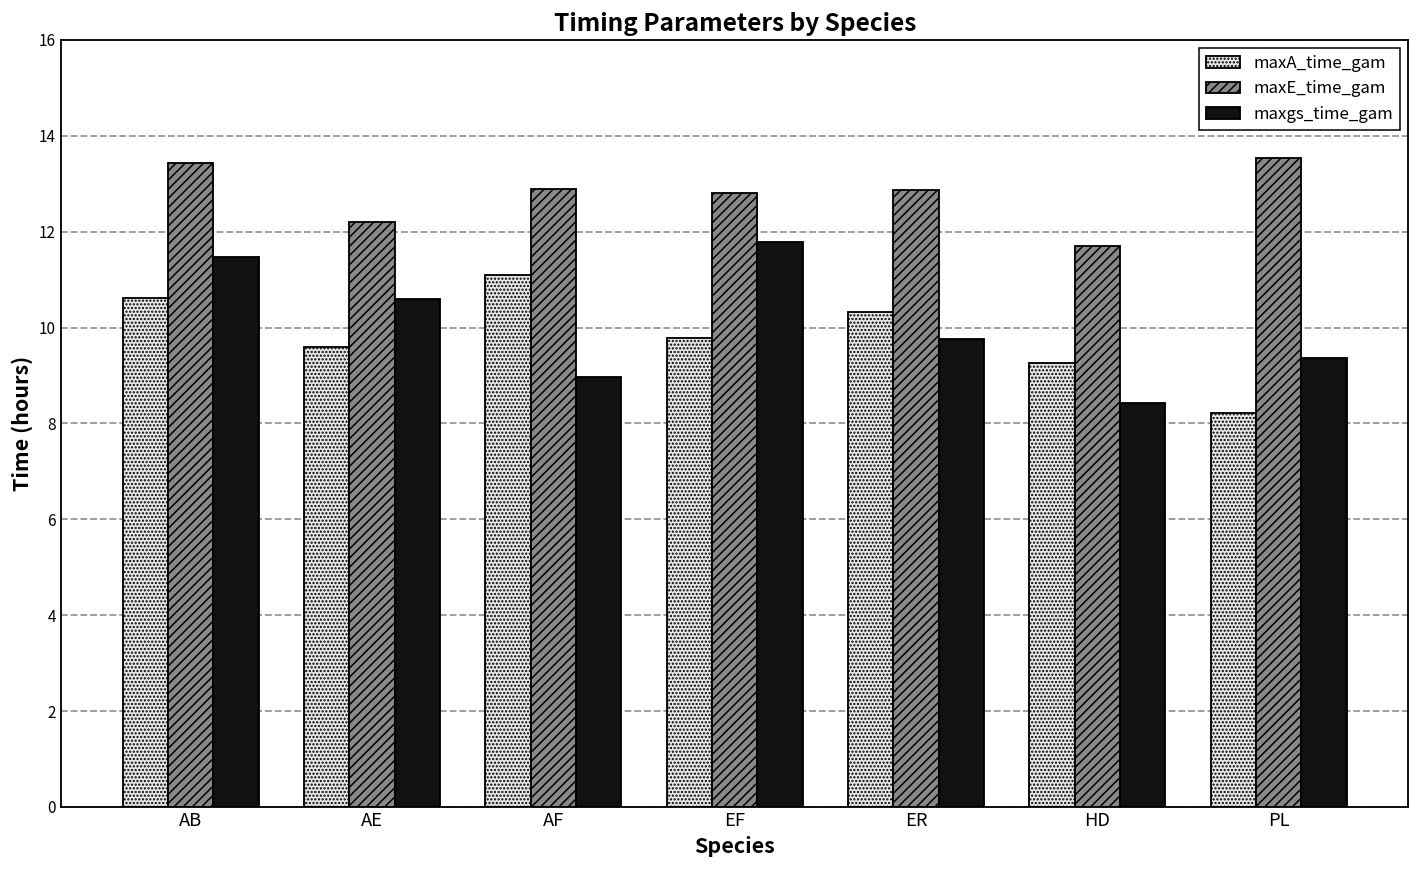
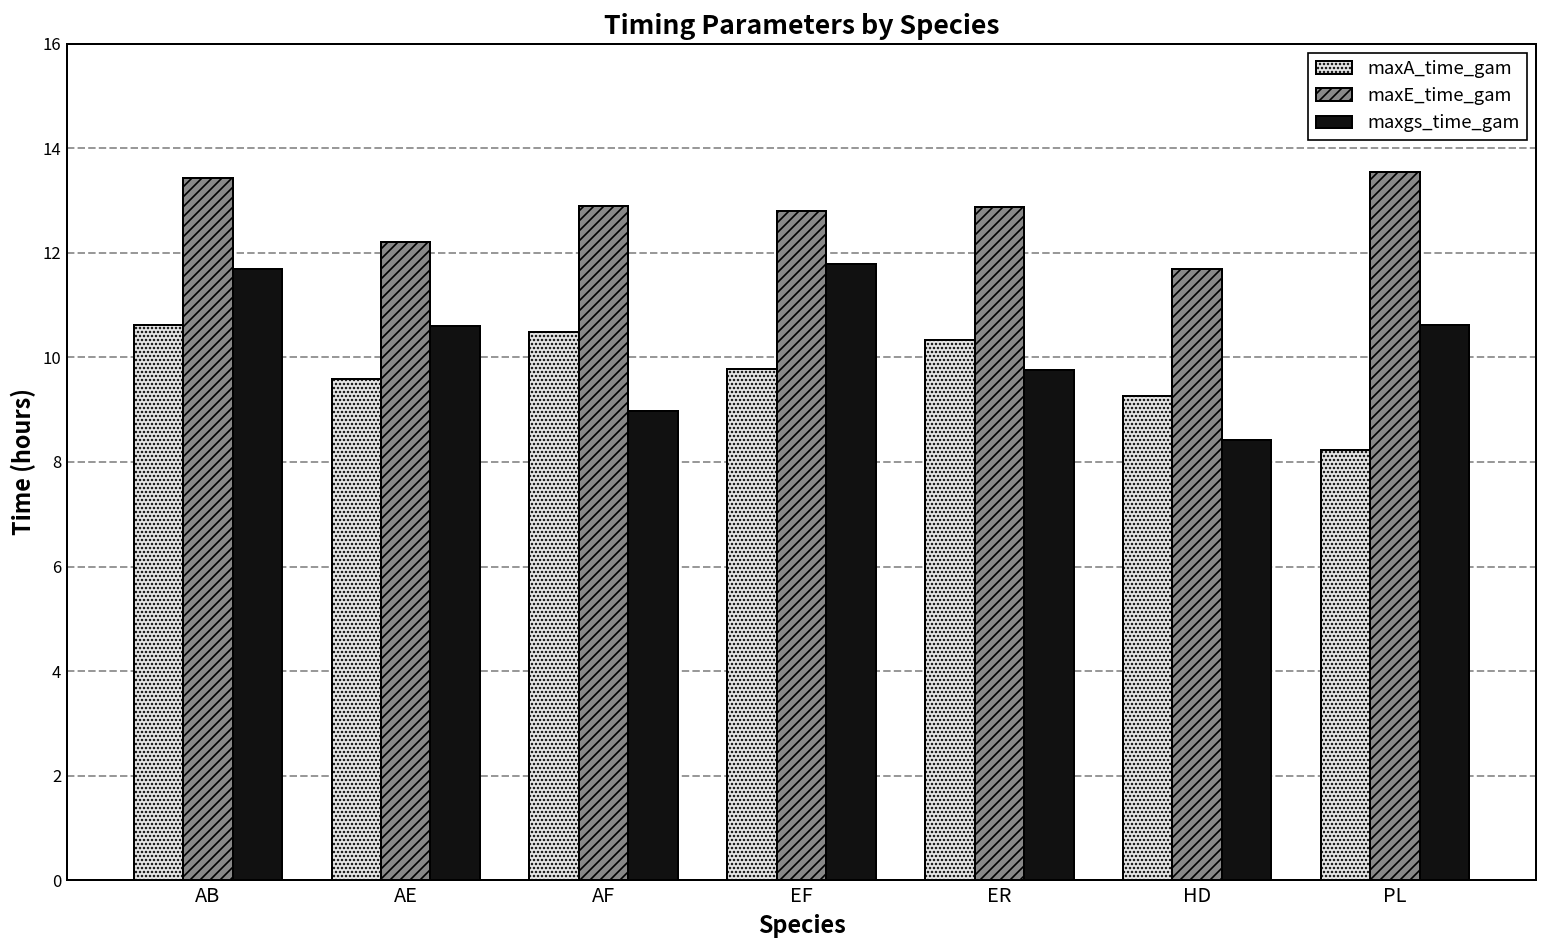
  {
    "maxA_time_gam": {
      "AB": 10.6,
      "AE": 9.6,
-     "AF": 11.1,
+     "AF": 10.5,
      "EF": 9.8,
      "ER": 10.3,
      "HD": 9.3,
      "PL": 8.2
    },
    "maxE_time_gam": {
      "AB": 13.4,
      "AE": 12.2,
      "AF": 12.9,
      "EF": 12.8,
      "ER": 12.9,
      "HD": 11.7,
      "PL": 13.5
    },
    "maxgs_time_gam": {
-     "AB": 11.5,
+     "AB": 11.7,
      "AE": 10.6,
      "AF": 9.0,
      "EF": 11.8,
      "ER": 9.8,
      "HD": 8.4,
-     "PL": 9.4
+     "PL": 10.6
    }
  }
